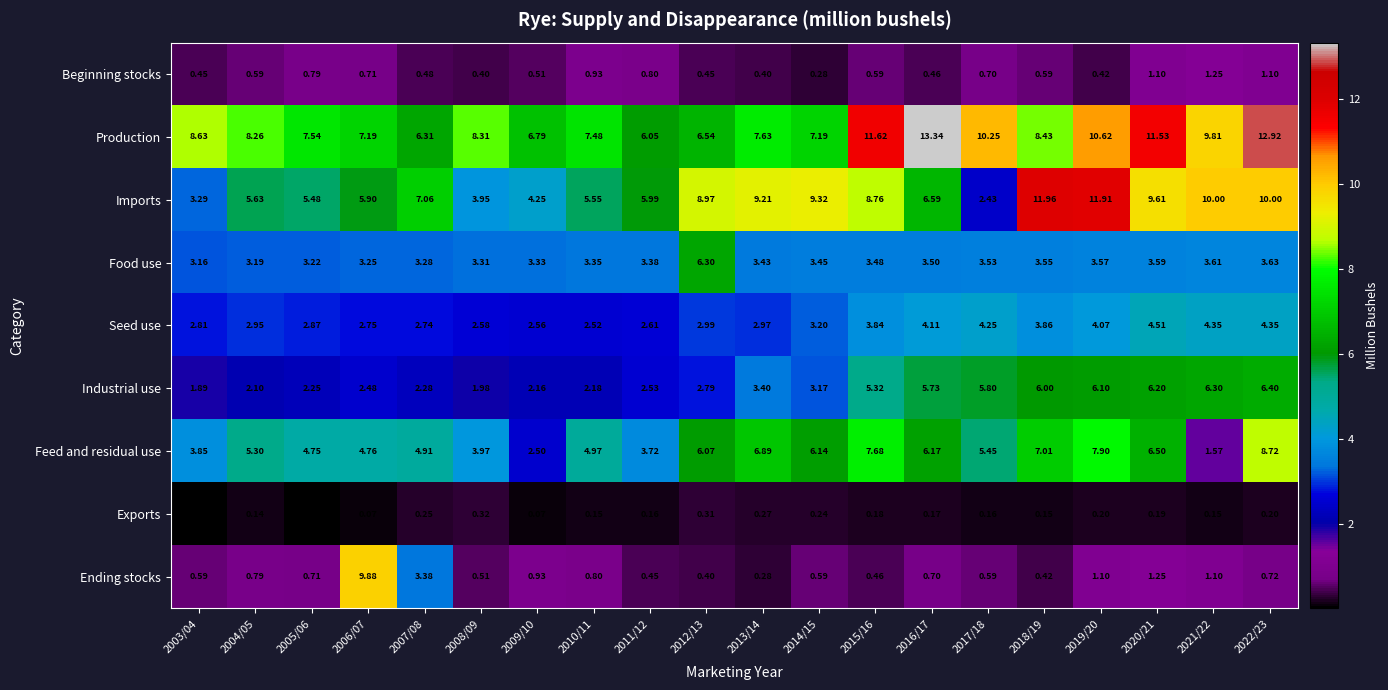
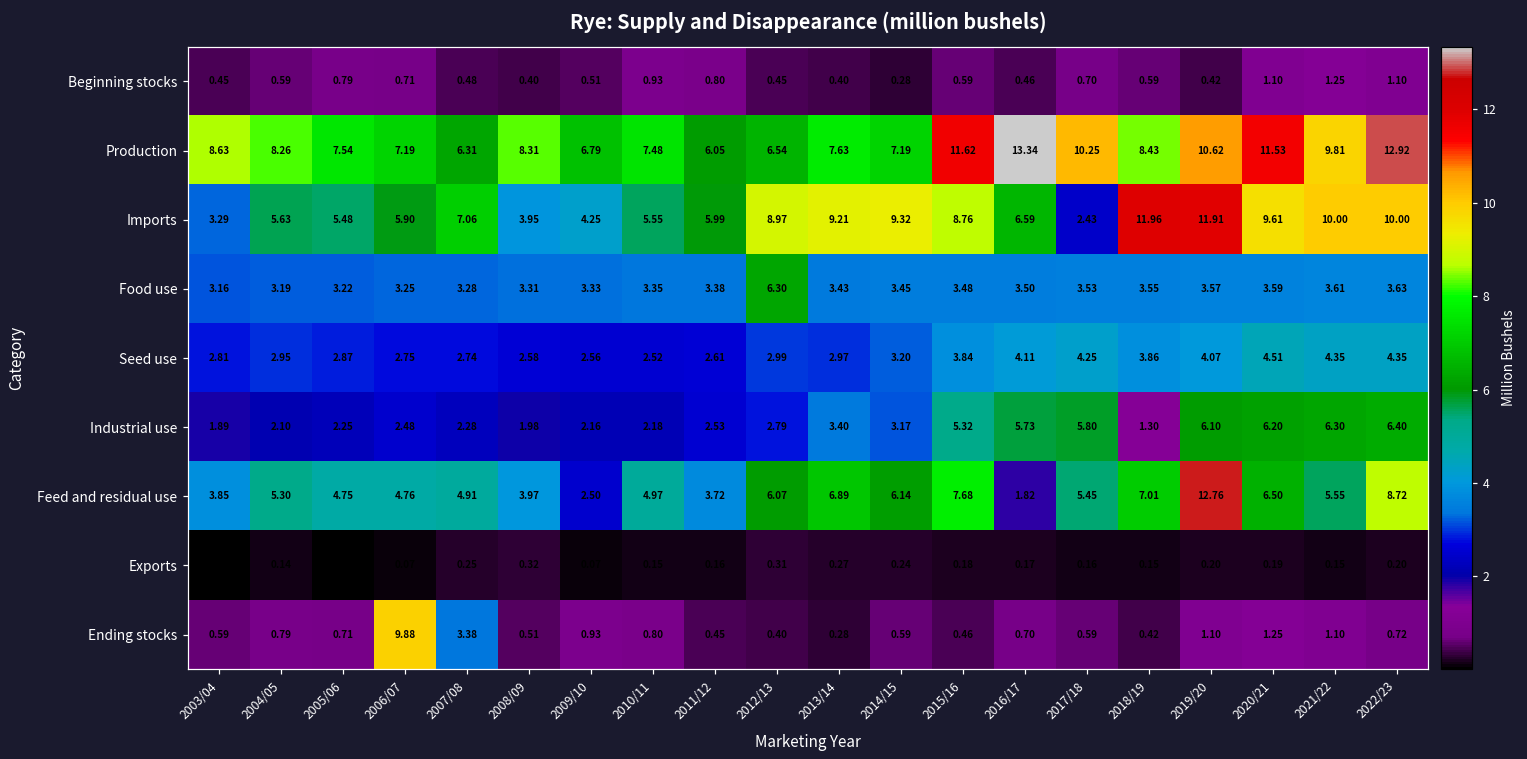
  {
    "Beginning stocks": {
      "2003/04": 0.45,
      "2004/05": 0.59,
      "2005/06": 0.79,
      "2006/07": 0.71,
      "2007/08": 0.48,
      "2008/09": 0.40,
      "2009/10": 0.51,
      "2010/11": 0.93,
      "2011/12": 0.80,
      "2012/13": 0.45,
      "2013/14": 0.40,
      "2014/15": 0.28,
      "2015/16": 0.59,
      "2016/17": 0.46,
      "2017/18": 0.70,
      "2018/19": 0.59,
      "2019/20": 0.42,
      "2020/21": 1.10,
      "2021/22": 1.25,
      "2022/23": 1.10
    },
    "Production": {
      "2003/04": 8.63,
      "2004/05": 8.26,
      "2005/06": 7.54,
      "2006/07": 7.19,
      "2007/08": 6.31,
      "2008/09": 8.31,
      "2009/10": 6.79,
      "2010/11": 7.48,
      "2011/12": 6.05,
      "2012/13": 6.54,
      "2013/14": 7.63,
      "2014/15": 7.19,
      "2015/16": 11.62,
      "2016/17": 13.34,
      "2017/18": 10.25,
      "2018/19": 8.43,
      "2019/20": 10.62,
      "2020/21": 11.53,
      "2021/22": 9.81,
      "2022/23": 12.92
    },
    "Imports": {
      "2003/04": 3.29,
      "2004/05": 5.63,
      "2005/06": 5.48,
      "2006/07": 5.90,
      "2007/08": 7.06,
      "2008/09": 3.95,
      "2009/10": 4.25,
      "2010/11": 5.55,
      "2011/12": 5.99,
      "2012/13": 8.97,
      "2013/14": 9.21,
      "2014/15": 9.32,
      "2015/16": 8.76,
      "2016/17": 6.59,
      "2017/18": 2.43,
      "2018/19": 11.96,
      "2019/20": 11.91,
      "2020/21": 9.61,
      "2021/22": 10.00,
      "2022/23": 10.00
    },
    "Food use": {
      "2003/04": 3.16,
      "2004/05": 3.19,
      "2005/06": 3.22,
      "2006/07": 3.25,
      "2007/08": 3.28,
      "2008/09": 3.31,
      "2009/10": 3.33,
      "2010/11": 3.35,
      "2011/12": 3.38,
      "2012/13": 6.30,
      "2013/14": 3.43,
      "2014/15": 3.45,
      "2015/16": 3.48,
      "2016/17": 3.50,
      "2017/18": 3.53,
      "2018/19": 3.55,
      "2019/20": 3.57,
      "2020/21": 3.59,
      "2021/22": 3.61,
      "2022/23": 3.63
    },
    "Seed use": {
      "2003/04": 2.81,
      "2004/05": 2.95,
      "2005/06": 2.87,
      "2006/07": 2.75,
      "2007/08": 2.74,
      "2008/09": 2.58,
      "2009/10": 2.56,
      "2010/11": 2.52,
      "2011/12": 2.61,
      "2012/13": 2.99,
      "2013/14": 2.97,
      "2014/15": 3.20,
      "2015/16": 3.84,
      "2016/17": 4.11,
      "2017/18": 4.25,
      "2018/19": 3.86,
      "2019/20": 4.07,
      "2020/21": 4.51,
      "2021/22": 4.35,
      "2022/23": 4.35
    },
    "Industrial use": {
      "2003/04": 1.89,
      "2004/05": 2.10,
      "2005/06": 2.25,
      "2006/07": 2.48,
      "2007/08": 2.28,
      "2008/09": 1.98,
      "2009/10": 2.16,
      "2010/11": 2.18,
      "2011/12": 2.53,
      "2012/13": 2.79,
      "2013/14": 3.40,
      "2014/15": 3.17,
      "2015/16": 5.32,
      "2016/17": 5.73,
      "2017/18": 5.80,
-     "2018/19": 6.00,
+     "2018/19": 1.30,
      "2019/20": 6.10,
      "2020/21": 6.20,
      "2021/22": 6.30,
      "2022/23": 6.40
    },
    "Feed and residual use": {
      "2003/04": 3.85,
      "2004/05": 5.30,
      "2005/06": 4.75,
      "2006/07": 4.76,
      "2007/08": 4.91,
      "2008/09": 3.97,
      "2009/10": 2.50,
      "2010/11": 4.97,
      "2011/12": 3.72,
      "2012/13": 6.07,
      "2013/14": 6.89,
      "2014/15": 6.14,
      "2015/16": 7.68,
-     "2016/17": 6.17,
+     "2016/17": 1.82,
      "2017/18": 5.45,
      "2018/19": 7.01,
-     "2019/20": 7.90,
+     "2019/20": 12.76,
      "2020/21": 6.50,
-     "2021/22": 1.57,
+     "2021/22": 5.55,
      "2022/23": 8.72
    },
    "Exports": {
      "2008/09": 0.32,
      "2012/13": 0.31
    },
    "Ending stocks": {
      "2003/04": 0.59,
      "2004/05": 0.79,
      "2005/06": 0.71,
      "2006/07": 9.88,
      "2007/08": 3.38,
      "2008/09": 0.51,
      "2009/10": 0.93,
      "2010/11": 0.80,
      "2011/12": 0.45,
      "2012/13": 0.40,
      "2013/14": 0.28,
      "2014/15": 0.59,
      "2015/16": 0.46,
      "2016/17": 0.70,
      "2017/18": 0.59,
      "2018/19": 0.42,
      "2019/20": 1.10,
      "2020/21": 1.25,
      "2021/22": 1.10,
      "2022/23": 0.72
    }
  }
